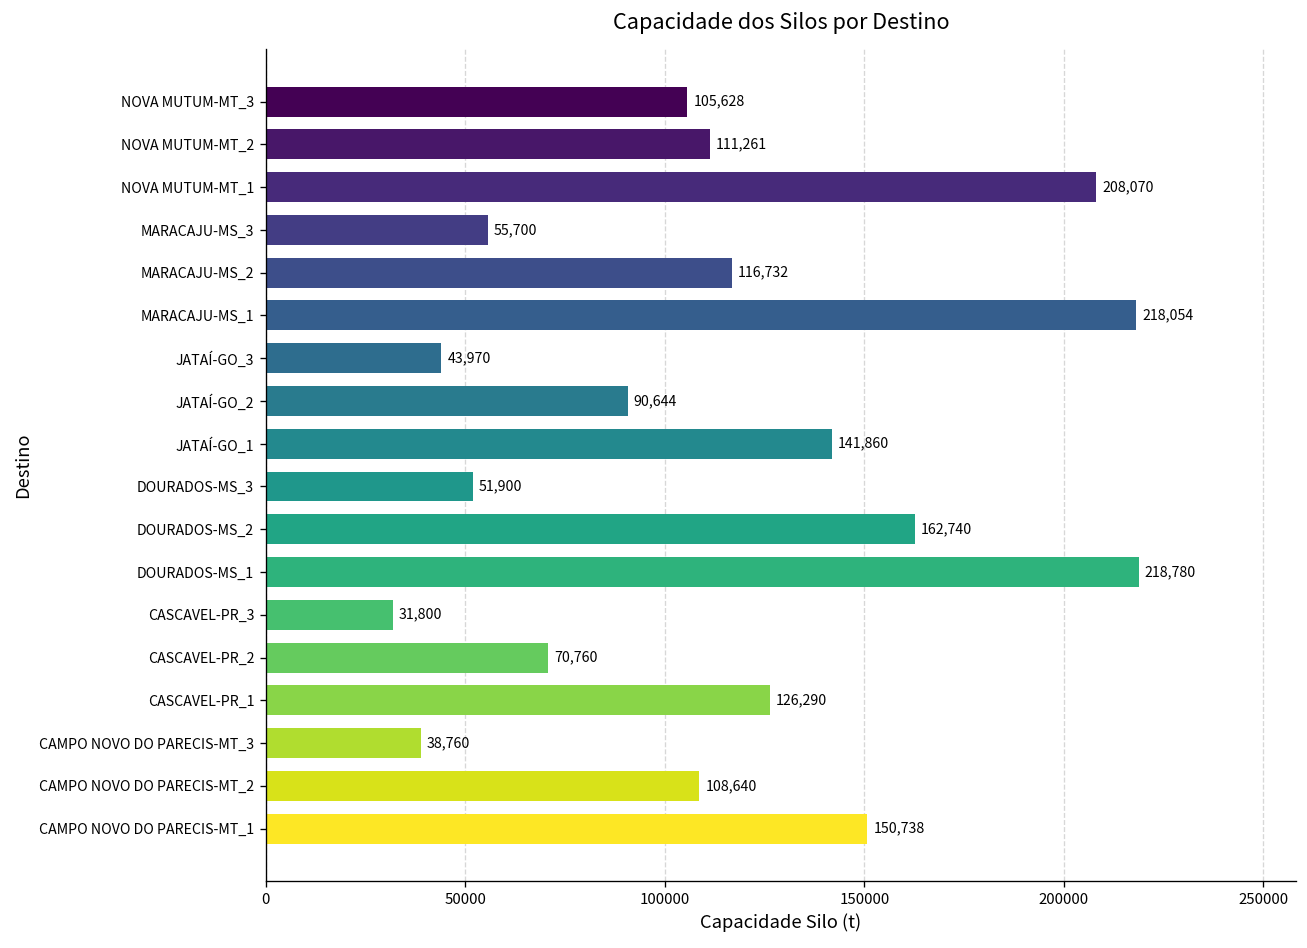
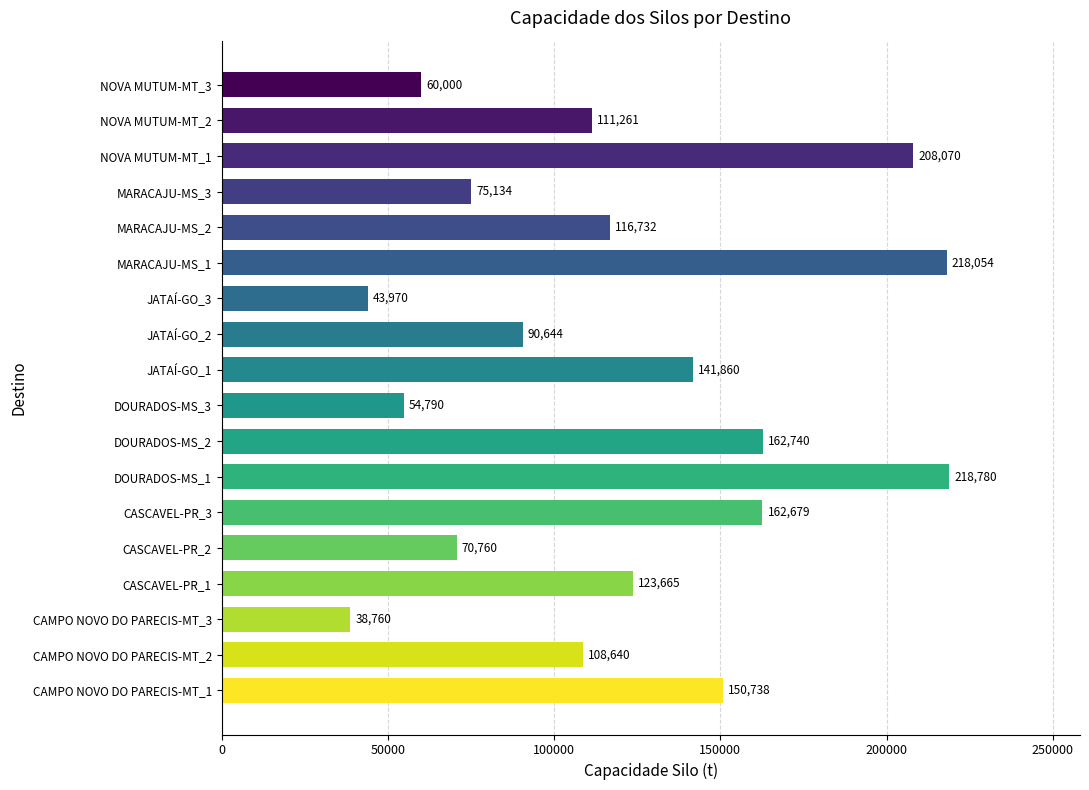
  {
-   "NOVA MUTUM-MT_3": "105,628",
+   "NOVA MUTUM-MT_3": "60,000",
    "NOVA MUTUM-MT_2": "111,261",
    "NOVA MUTUM-MT_1": "208,070",
-   "MARACAJU-MS_3": "55,700",
+   "MARACAJU-MS_3": "75,134",
    "MARACAJU-MS_2": "116,732",
    "MARACAJU-MS_1": "218,054",
    "JATAÍ-GO_3": "43,970",
    "JATAÍ-GO_2": "90,644",
    "JATAÍ-GO_1": "141,860",
-   "DOURADOS-MS_3": "51,900",
+   "DOURADOS-MS_3": "54,790",
    "DOURADOS-MS_2": "162,740",
    "DOURADOS-MS_1": "218,780",
-   "CASCAVEL-PR_3": "31,800",
+   "CASCAVEL-PR_3": "162,679",
    "CASCAVEL-PR_2": "70,760",
-   "CASCAVEL-PR_1": "126,290",
+   "CASCAVEL-PR_1": "123,665",
    "CAMPO NOVO DO PARECIS-MT_3": "38,760",
    "CAMPO NOVO DO PARECIS-MT_2": "108,640",
    "CAMPO NOVO DO PARECIS-MT_1": "150,738"
  }
